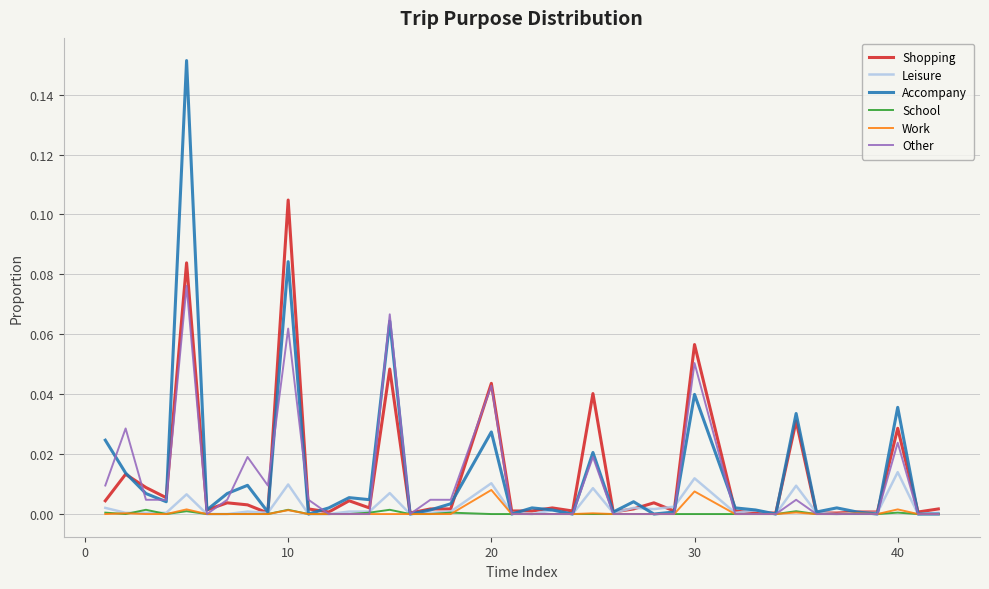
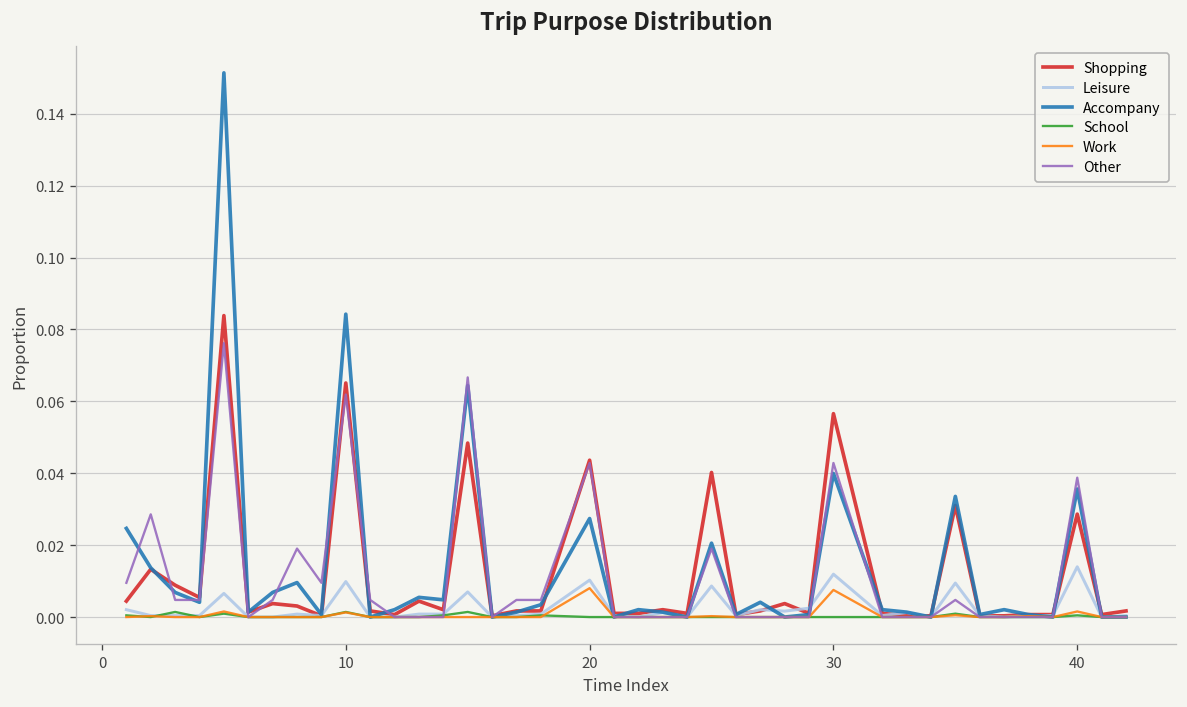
  {
    "Shopping": {
-     "10": 0.105,
+     "10": 0.065,
      "30": 0.057,
      "40": 0.029
    },
    "Leisure": {
      "10": 0.010,
      "20": 0.010,
      "30": 0.012,
      "40": 0.014
    },
    "Accompany": {
      "10": 0.084,
      "20": 0.027,
      "30": 0.040,
      "40": 0.036
    },
    "School": {
      "20": 0.000,
      "30": 0.000,
      "40": 0.000
    },
    "Work": {
      "20": 0.008,
      "30": 0.008,
      "40": 0.002
    },
    "Other": {
      "10": 0.062,
-     "30": 0.050,
-     "40": 0.024
+     "30": 0.043,
+     "40": 0.039
    }
  }
